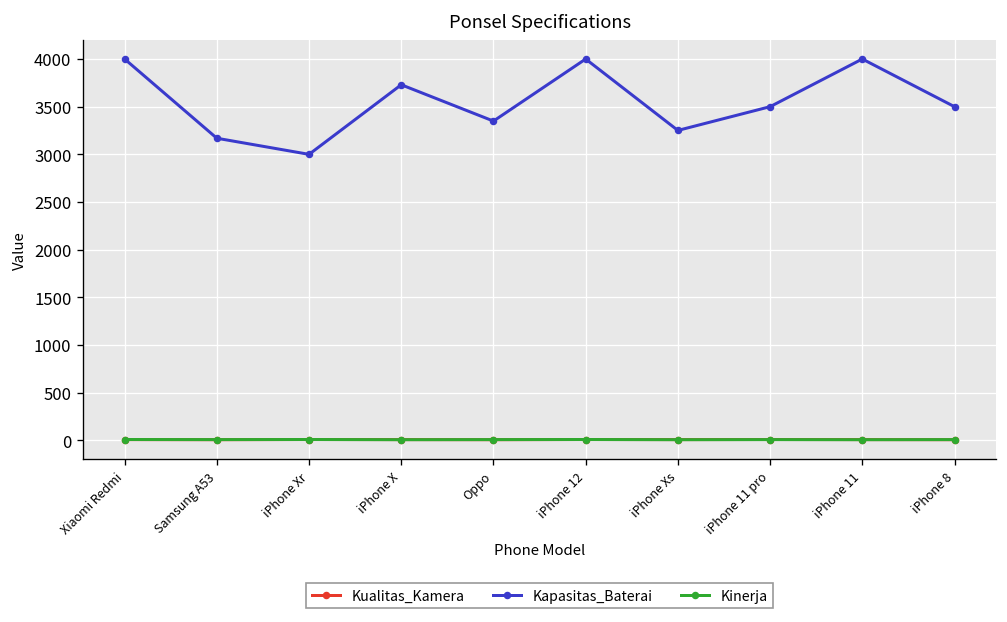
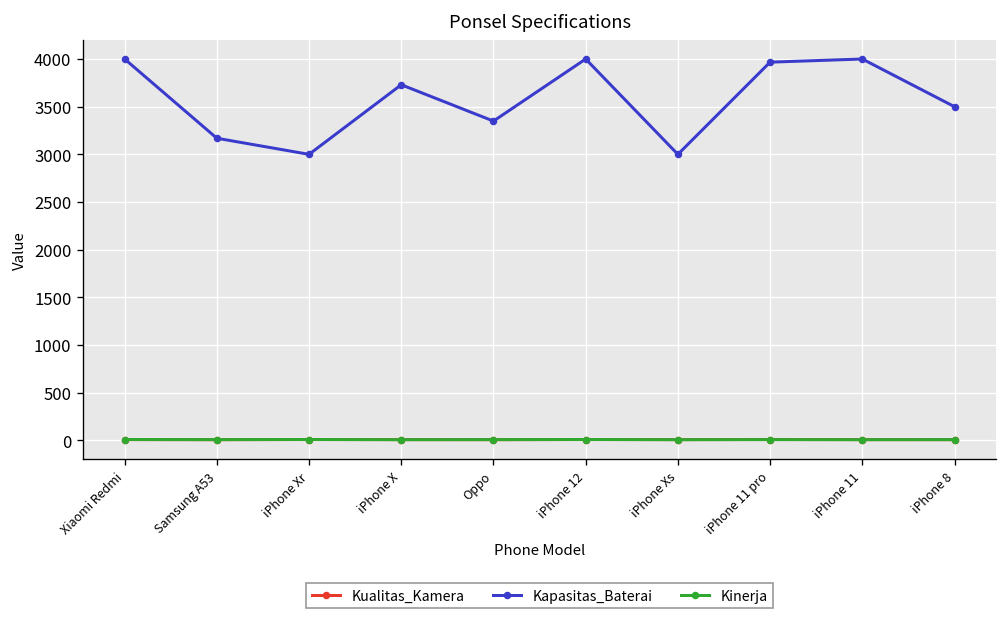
  {
    "Kinerja": {
      "Xiaomi Redmi": 0,
      "Samsung A53": 0,
      "iPhone Xr": 0,
      "iPhone X": 0,
      "Oppo": 0,
      "iPhone 12": 0,
      "iPhone Xs": 0,
      "iPhone 11 pro": 0,
      "iPhone 11": 0,
      "iPhone 8": 0
    },
    "Kapasitas_Baterai": {
      "Xiaomi Redmi": 4000,
      "Samsung A53": 3200,
      "iPhone Xr": 3000,
      "iPhone X": 3700,
      "Oppo": 3300,
      "iPhone 12": 4000,
-     "iPhone Xs": 3300,
-     "iPhone 11 pro": 3500,
+     "iPhone Xs": 3000,
+     "iPhone 11 pro": 4000,
      "iPhone 11": 4000,
      "iPhone 8": 3500
    }
  }
